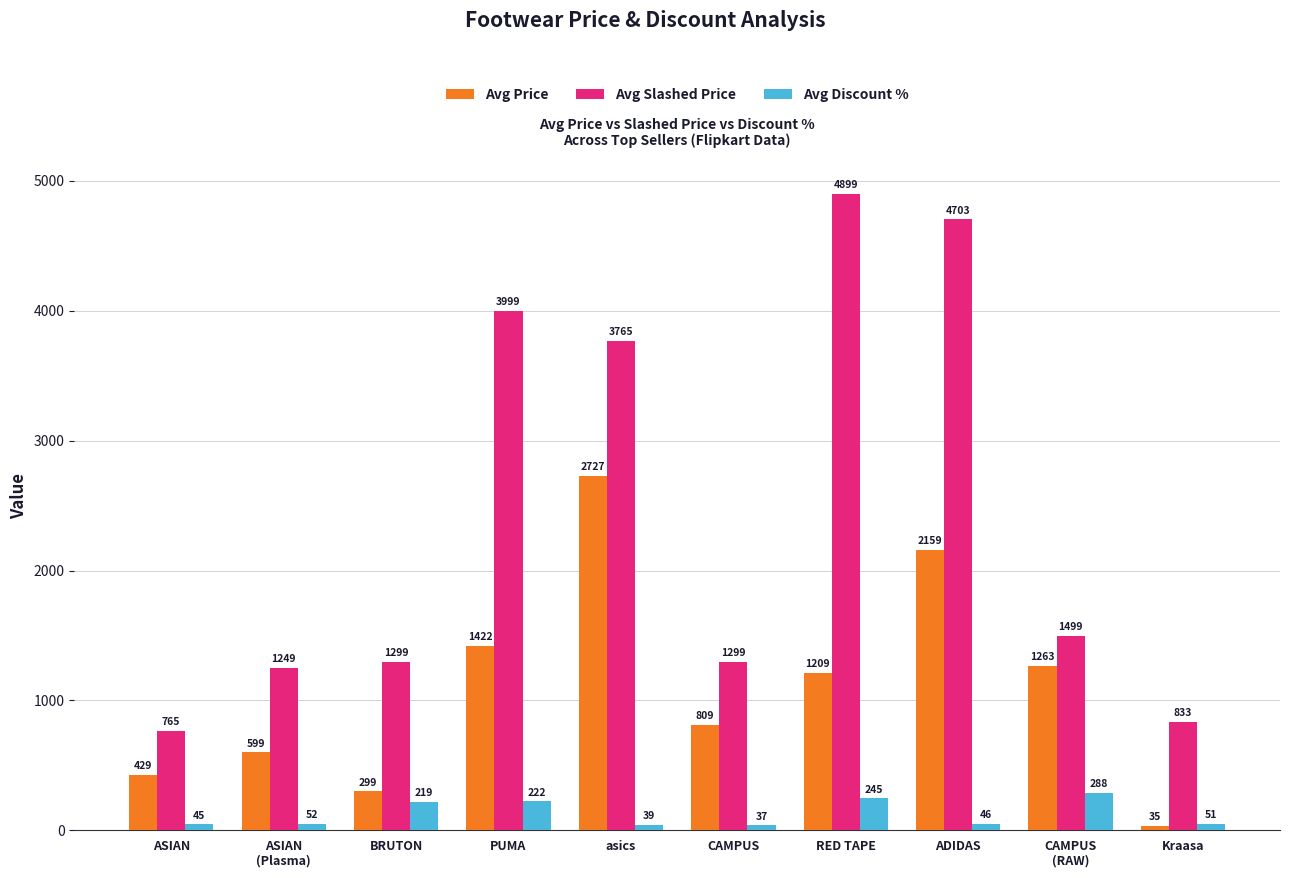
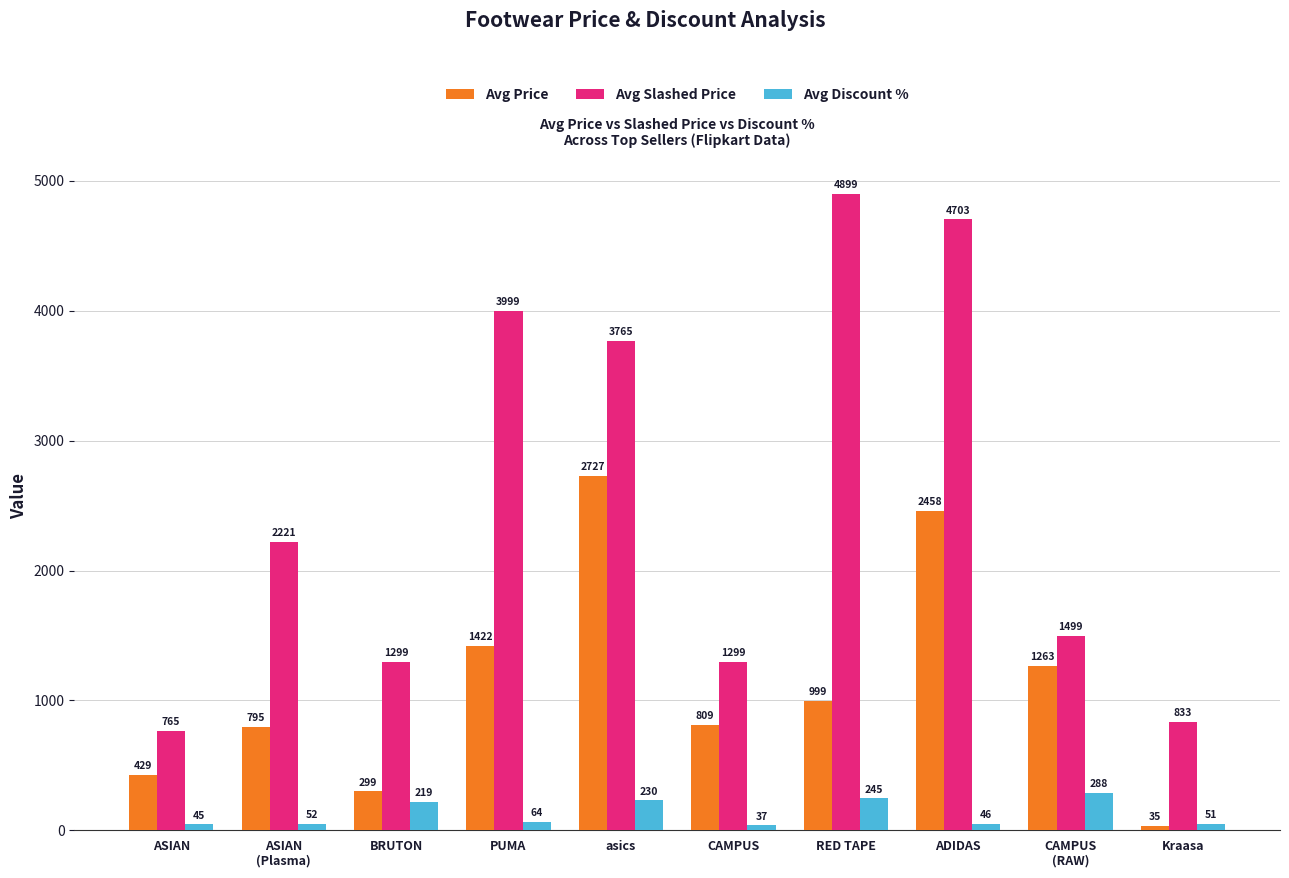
  {
    "Avg Price": {
      "ASIAN": 429,
-     "ASIAN (Plasma)": 599,
+     "ASIAN (Plasma)": 795,
      "BRUTON": 299,
      "PUMA": 1422,
      "asics": 2727,
      "CAMPUS": 809,
-     "RED TAPE": 1209,
-     "ADIDAS": 2159,
+     "RED TAPE": 999,
+     "ADIDAS": 2458,
      "CAMPUS (RAW)": 1263,
      "Kraasa": 35
    },
    "Avg Slashed Price": {
      "ASIAN": 765,
-     "ASIAN (Plasma)": 1249,
+     "ASIAN (Plasma)": 2221,
      "BRUTON": 1299,
      "PUMA": 3999,
      "asics": 3765,
      "CAMPUS": 1299,
      "RED TAPE": 4899,
      "ADIDAS": 4703,
      "CAMPUS (RAW)": 1499,
      "Kraasa": 833
    },
    "Avg Discount %": {
      "ASIAN": 45,
      "ASIAN (Plasma)": 52,
      "BRUTON": 219,
-     "PUMA": 222,
-     "asics": 39,
+     "PUMA": 64,
+     "asics": 230,
      "CAMPUS": 37,
      "RED TAPE": 245,
      "ADIDAS": 46,
      "CAMPUS (RAW)": 288,
      "Kraasa": 51
    }
  }
